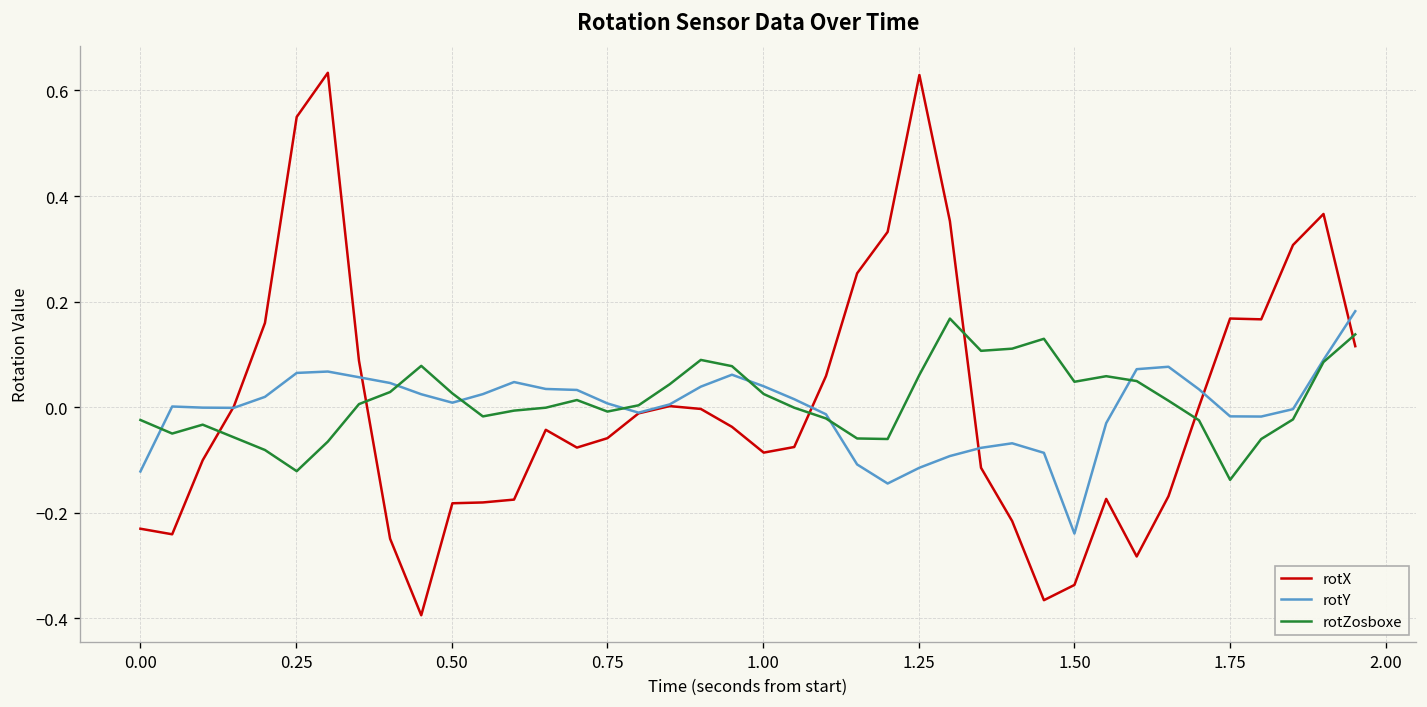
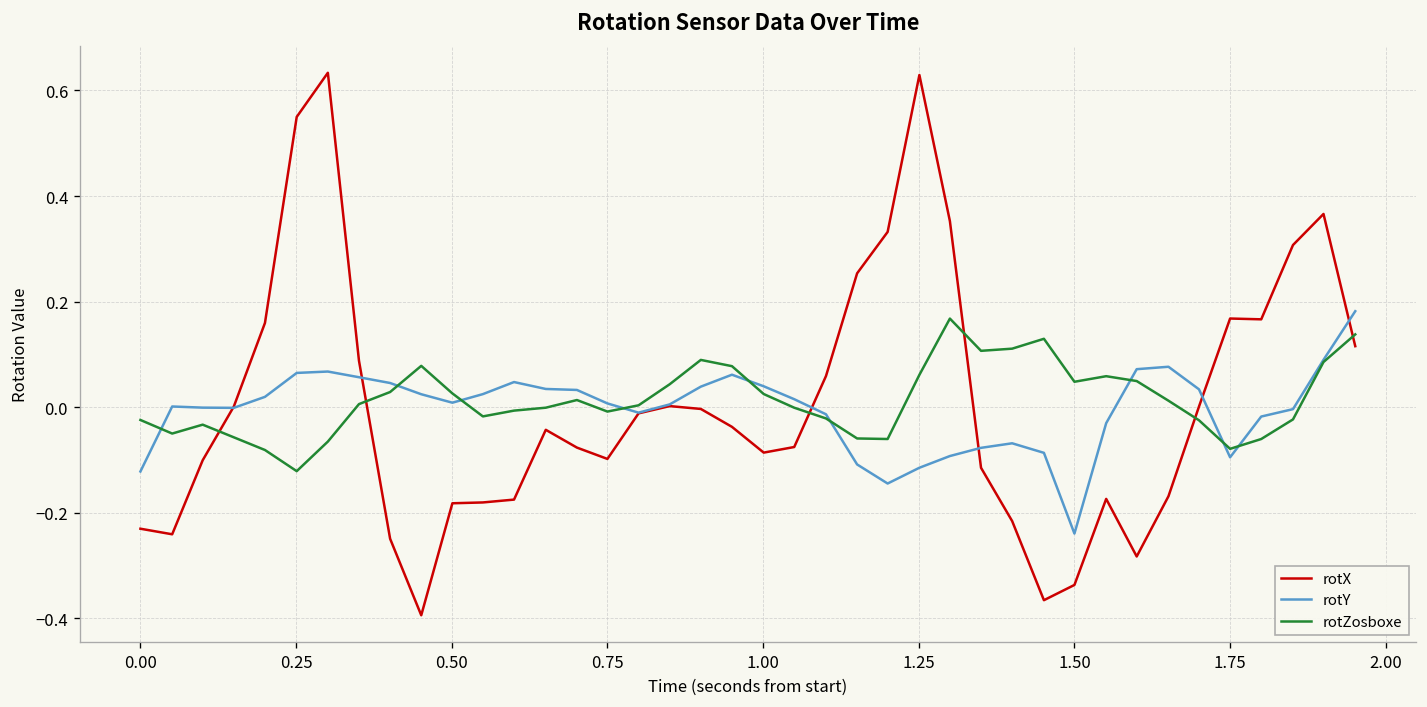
  {
    "rotX": {
      "0.00": -0.23,
-     "0.75": -0.06,
+     "0.75": -0.10,
      "1.50": -0.34,
      "1.75": 0.17
    },
    "rotY": {
      "0.00": -0.12,
      "0.75": 0.01,
      "1.50": -0.24,
-     "1.75": -0.02
+     "1.75": -0.10
    },
    "rotZosboxe": {
      "0.00": -0.02,
      "0.75": -0.01,
      "1.50": 0.05,
-     "1.75": -0.14
+     "1.75": -0.08
    }
  }
